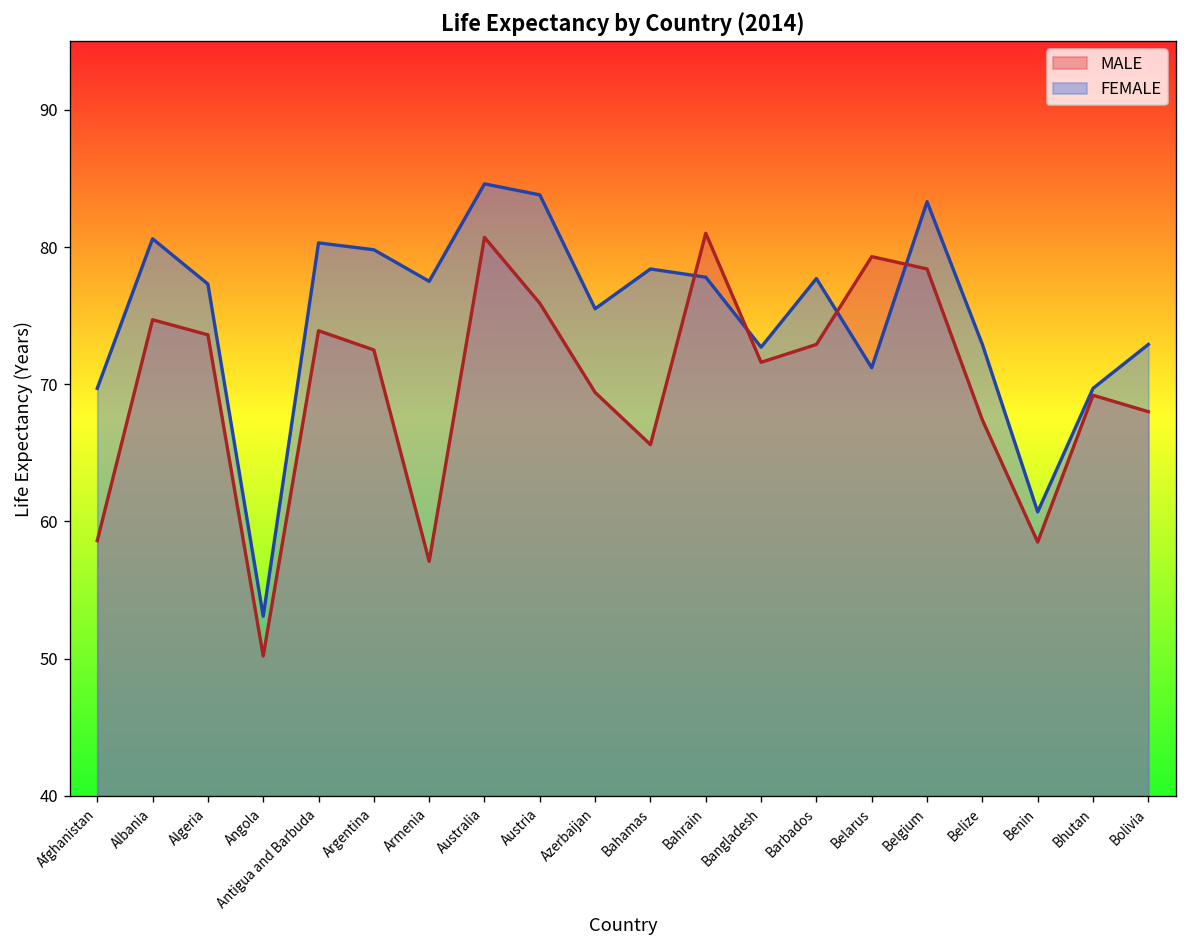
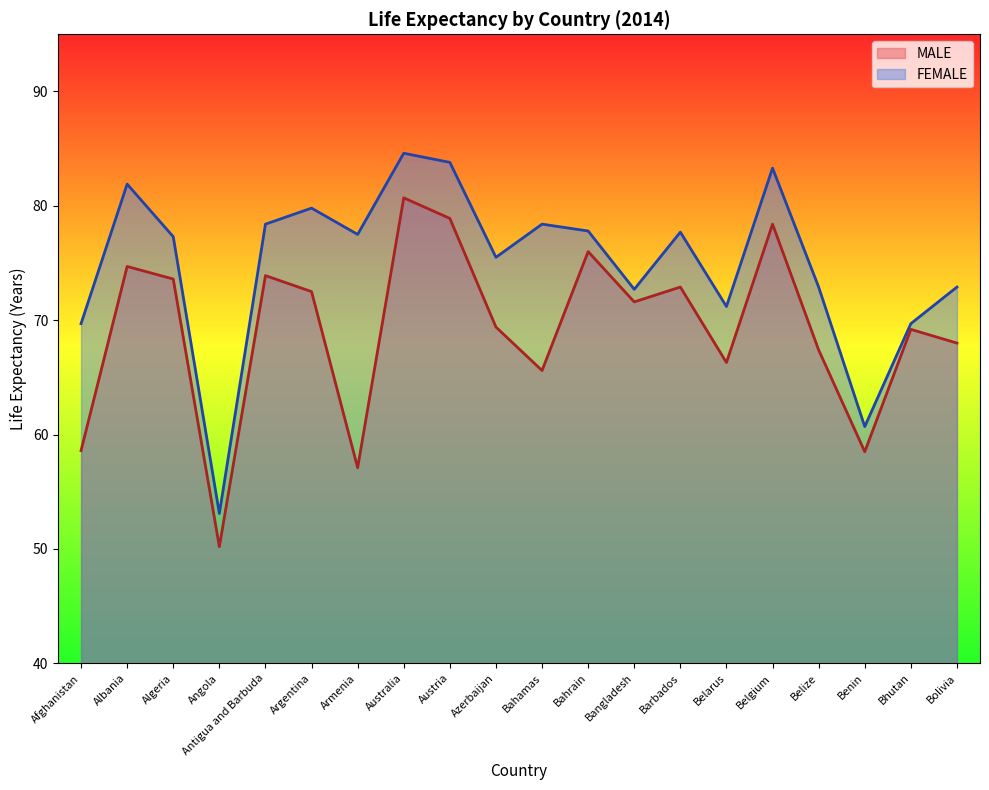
  {
    "FEMALE": {
      "Afghanistan": 69.7,
-     "Albania": 80.6,
+     "Albania": 81.9,
      "Algeria": 77.3,
      "Angola": 53.1,
-     "Antigua and Barbuda": 80.3,
+     "Antigua and Barbuda": 78.4,
      "Argentina": 79.8,
      "Armenia": 77.5,
      "Australia": 84.6,
      "Austria": 83.8,
      "Azerbaijan": 75.5,
      "Bahamas": 78.4,
      "Bahrain": 77.8,
      "Bangladesh": 72.7,
      "Barbados": 77.7,
      "Belarus": 71.2,
      "Belgium": 83.3,
      "Belize": 72.9,
      "Benin": 60.7,
      "Bhutan": 69.7,
      "Bolivia": 72.9
    },
    "MALE": {
      "Afghanistan": 58.6,
      "Albania": 74.7,
      "Algeria": 73.6,
      "Angola": 50.2,
      "Antigua and Barbuda": 73.9,
      "Argentina": 72.5,
      "Armenia": 57.1,
      "Australia": 80.7,
-     "Austria": 75.9,
+     "Austria": 78.9,
      "Azerbaijan": 69.4,
      "Bahamas": 65.6,
-     "Bahrain": 81,
+     "Bahrain": 76,
      "Bangladesh": 71.6,
      "Barbados": 72.9,
-     "Belarus": 79.3,
+     "Belarus": 66.3,
      "Belgium": 78.4,
      "Belize": 67.4,
      "Benin": 58.5,
      "Bhutan": 69.2,
      "Bolivia": 68.0
    }
  }
